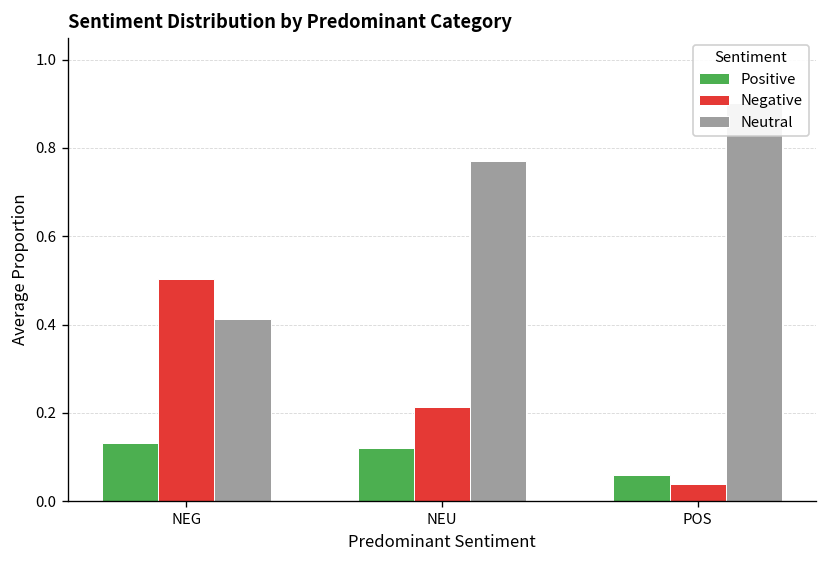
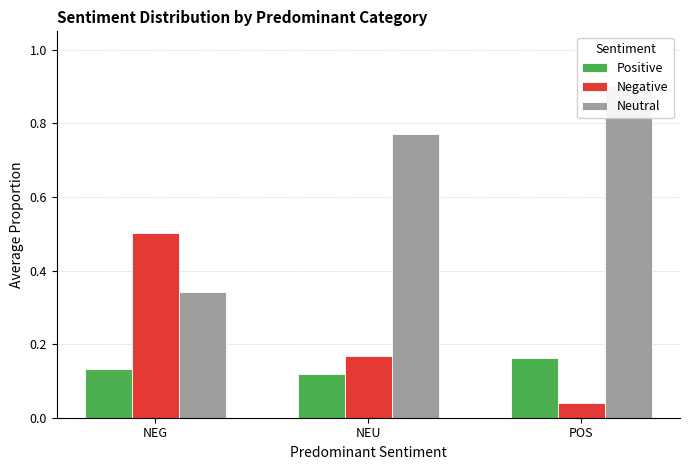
  {
    "Positive": {
      "NEG": 0.13,
      "NEU": 0.12,
-     "POS": 0.06
+     "POS": 0.16
    },
    "Negative": {
      "NEG": 0.50,
-     "NEU": 0.21,
+     "NEU": 0.17,
      "POS": 0.04
    },
    "Neutral": {
-     "NEG": 0.41,
+     "NEG": 0.34,
      "NEU": 0.77
    }
  }
